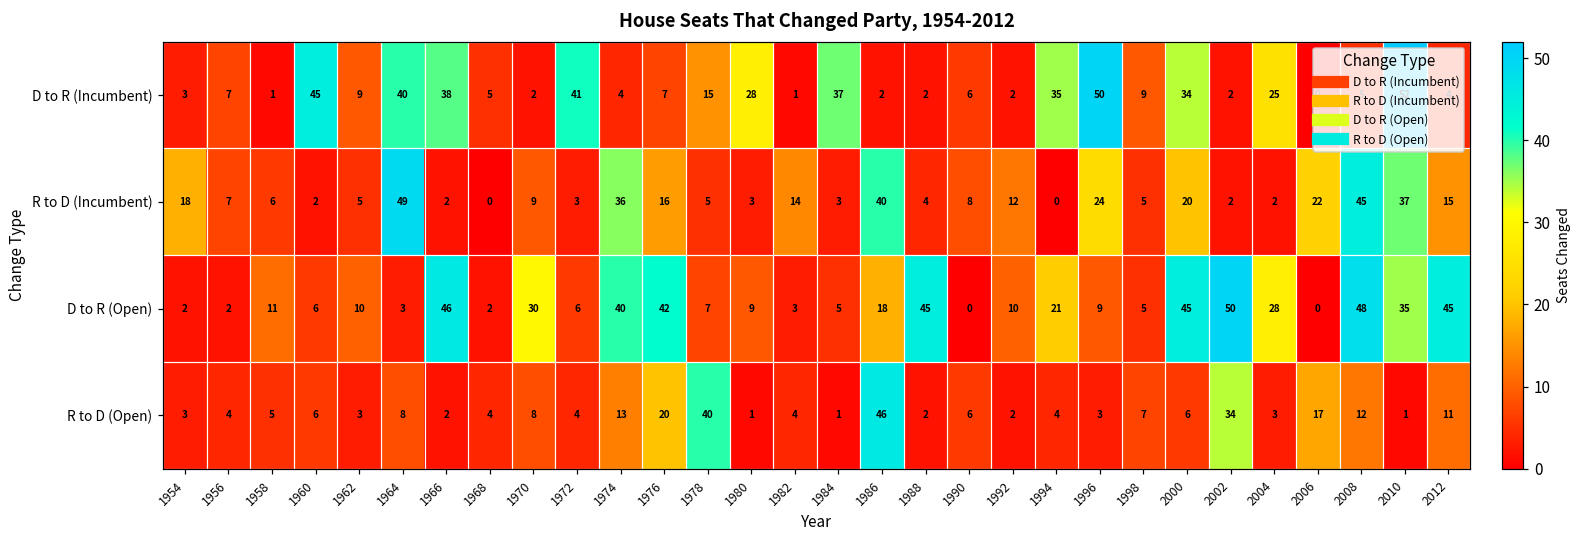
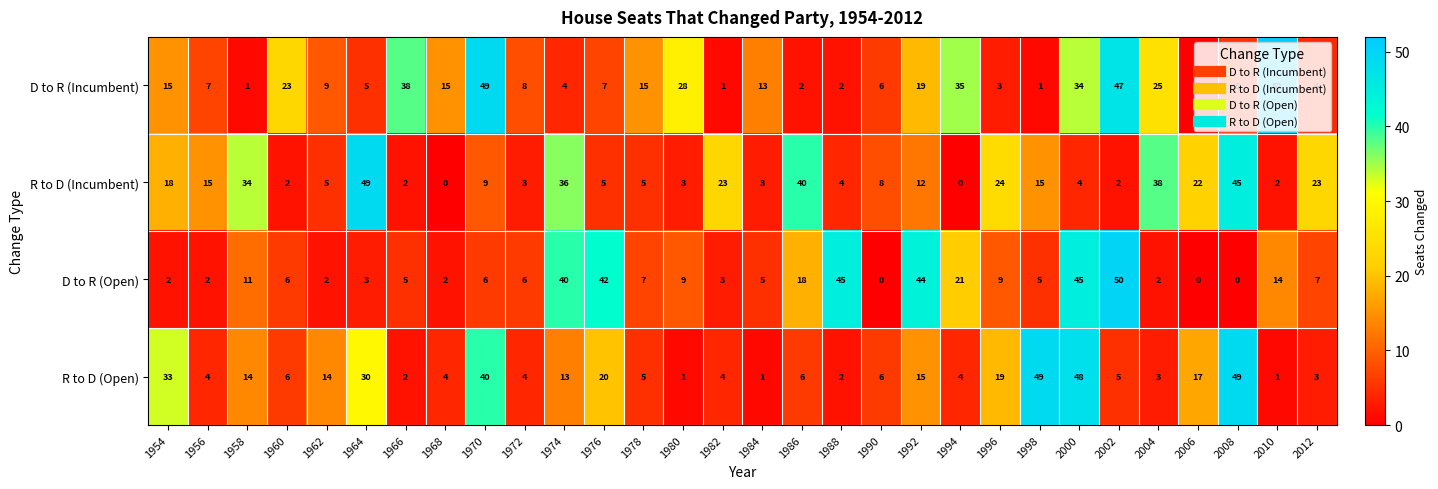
  {
    "D to R (Incumbent)": {
-     "1954": 3,
+     "1954": 15,
      "1956": 7,
      "1958": 1,
-     "1960": 45,
+     "1960": 23,
      "1962": 9,
-     "1964": 40,
+     "1964": 5,
      "1966": 38,
-     "1968": 5,
-     "1970": 2,
-     "1972": 41,
+     "1968": 15,
+     "1970": 49,
+     "1972": 8,
      "1974": 4,
      "1976": 7,
      "1978": 15,
      "1980": 28,
      "1982": 1,
-     "1984": 37,
+     "1984": 13,
      "1986": 2,
      "1988": 2,
      "1990": 6,
-     "1992": 2,
+     "1992": 19,
      "1994": 35,
-     "1996": 50,
-     "1998": 9,
+     "1996": 3,
+     "1998": 1,
      "2000": 34,
-     "2002": 2,
+     "2002": 47,
      "2004": 25
    },
    "R to D (Incumbent)": {
      "1954": 18,
-     "1956": 7,
-     "1958": 6,
+     "1956": 15,
+     "1958": 34,
      "1960": 2,
      "1962": 5,
      "1964": 49,
      "1966": 2,
      "1968": 0,
      "1970": 9,
      "1972": 3,
      "1974": 36,
-     "1976": 16,
+     "1976": 5,
      "1978": 5,
      "1980": 3,
-     "1982": 14,
+     "1982": 23,
      "1984": 3,
      "1986": 40,
      "1988": 4,
      "1990": 8,
      "1992": 12,
      "1994": 0,
      "1996": 24,
-     "1998": 5,
-     "2000": 20,
+     "1998": 15,
+     "2000": 4,
      "2002": 2,
-     "2004": 2,
+     "2004": 38,
      "2006": 22,
      "2008": 45,
-     "2010": 37,
-     "2012": 15
+     "2010": 2,
+     "2012": 23
    },
    "D to R (Open)": {
      "1954": 2,
      "1956": 2,
      "1958": 11,
      "1960": 6,
-     "1962": 10,
+     "1962": 2,
      "1964": 3,
-     "1966": 46,
+     "1966": 5,
      "1968": 2,
-     "1970": 30,
+     "1970": 6,
      "1972": 6,
      "1974": 40,
      "1976": 42,
      "1978": 7,
      "1980": 9,
      "1982": 3,
      "1984": 5,
      "1986": 18,
      "1988": 45,
      "1990": 0,
-     "1992": 10,
+     "1992": 44,
      "1994": 21,
      "1996": 9,
      "1998": 5,
      "2000": 45,
      "2002": 50,
-     "2004": 28,
+     "2004": 2,
      "2006": 0,
-     "2008": 48,
-     "2010": 35,
-     "2012": 45
+     "2008": 0,
+     "2010": 14,
+     "2012": 7
    },
    "R to D (Open)": {
-     "1954": 3,
+     "1954": 33,
      "1956": 4,
-     "1958": 5,
+     "1958": 14,
      "1960": 6,
-     "1962": 3,
-     "1964": 8,
+     "1962": 14,
+     "1964": 30,
      "1966": 2,
      "1968": 4,
-     "1970": 8,
+     "1970": 40,
      "1972": 4,
      "1974": 13,
      "1976": 20,
-     "1978": 40,
+     "1978": 5,
      "1980": 1,
      "1982": 4,
      "1984": 1,
-     "1986": 46,
+     "1986": 6,
      "1988": 2,
      "1990": 6,
-     "1992": 2,
+     "1992": 15,
      "1994": 4,
-     "1996": 3,
-     "1998": 7,
-     "2000": 6,
-     "2002": 34,
+     "1996": 19,
+     "1998": 49,
+     "2000": 48,
+     "2002": 5,
      "2004": 3,
      "2006": 17,
-     "2008": 12,
+     "2008": 49,
      "2010": 1,
-     "2012": 11
+     "2012": 3
    }
  }
